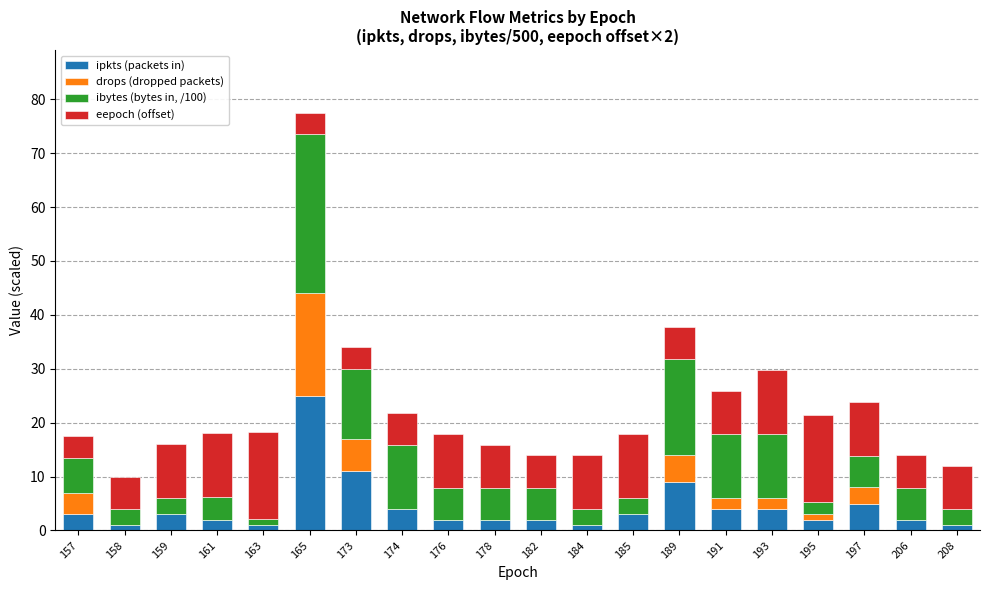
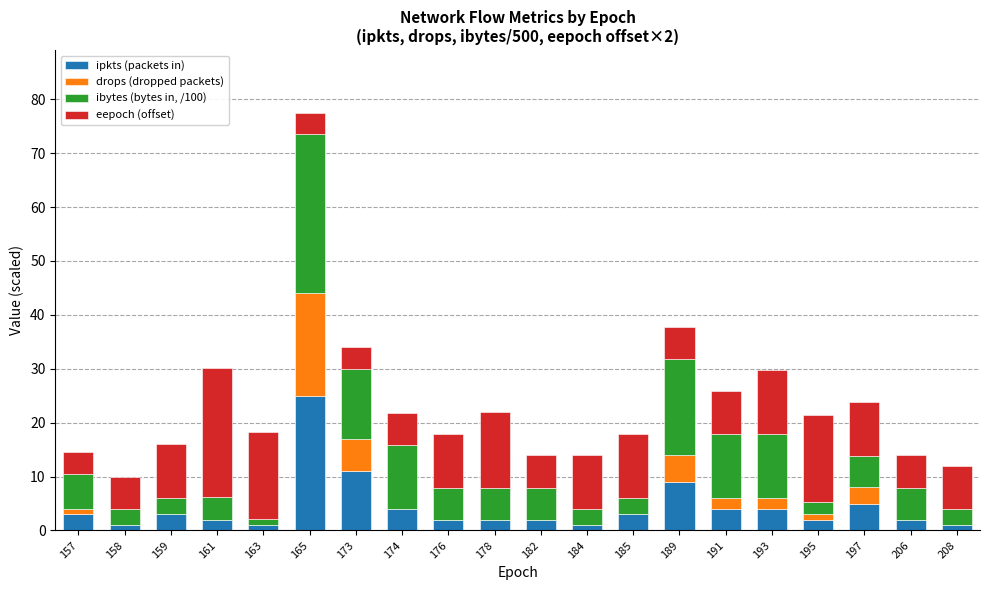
  {
    "ipkts (packets in)": {
      "157": 3,
      "158": 1,
      "159": 3,
      "161": 2,
      "163": 1,
      "165": 25,
      "173": 11,
      "174": 4,
      "176": 2,
      "178": 2,
      "182": 2,
      "184": 1,
      "185": 3,
      "189": 9,
      "191": 4,
      "193": 4,
      "195": 2,
      "197": 5,
      "206": 2,
      "208": 1
    },
    "drops (dropped packets)": {
-     "157": 4,
+     "157": 1,
      "158": 0,
      "159": 0,
      "161": 0,
      "163": 0,
      "165": 19,
      "173": 6,
      "174": 0,
      "176": 0,
      "178": 0,
      "182": 0,
      "184": 0,
      "185": 0,
      "189": 5,
      "191": 2,
      "193": 2,
      "195": 1,
      "197": 3,
      "206": 0,
      "208": 0
    },
    "ibytes (bytes in, /100)": {
      "157": 6,
      "158": 3,
      "159": 3,
      "161": 4,
      "163": 1,
      "165": 30,
      "173": 13,
      "174": 12,
      "176": 6,
      "178": 6,
      "182": 6,
      "184": 3,
      "185": 3,
      "189": 18,
      "191": 12,
      "193": 12,
      "195": 2,
      "197": 6,
      "206": 6,
      "208": 3
    },
    "eepoch (offset)": {
      "157": 4,
      "158": 6,
      "159": 10,
-     "161": 12,
+     "161": 24,
      "163": 16,
      "165": 4,
      "173": 4,
      "174": 6,
      "176": 10,
-     "178": 8,
+     "178": 14,
      "182": 6,
      "184": 10,
      "185": 12,
      "189": 6,
      "191": 8,
      "193": 12,
      "195": 16,
      "197": 10,
      "206": 6,
      "208": 8
    }
  }
